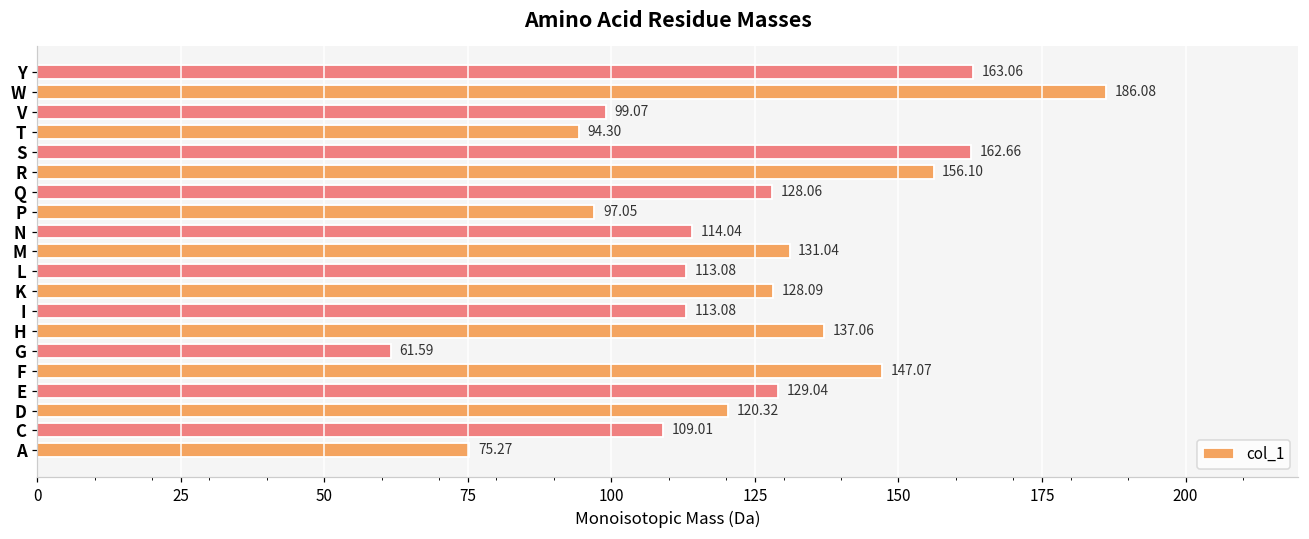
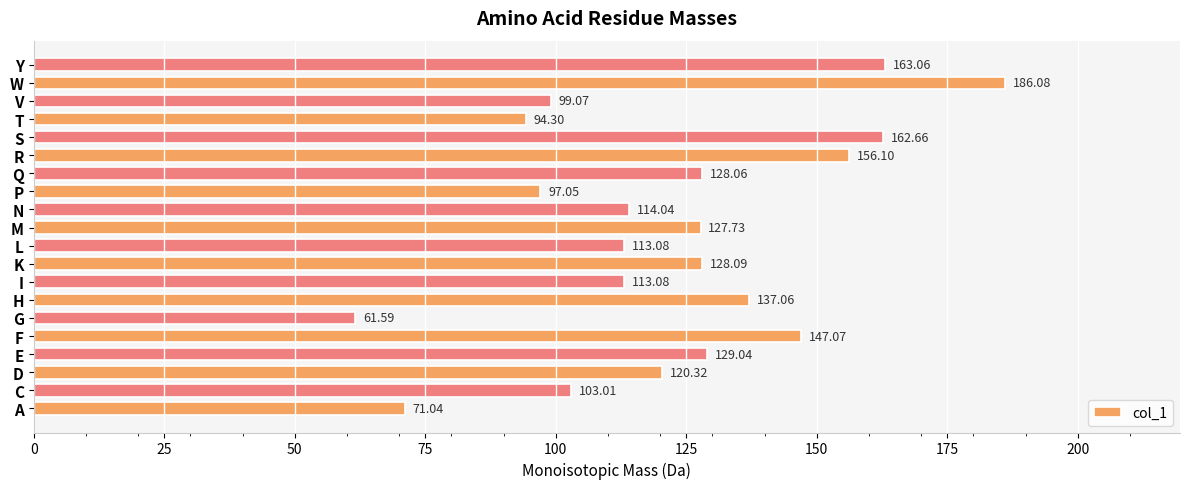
  {
    "Y": 163.06,
    "W": 186.08,
    "V": 99.07,
    "T": 94.30,
    "S": 162.66,
    "R": 156.10,
    "Q": 128.06,
    "P": 97.05,
    "N": 114.04,
-   "M": 131.04,
+   "M": 127.73,
    "L": 113.08,
    "K": 128.09,
    "I": 113.08,
    "H": 137.06,
    "G": 61.59,
    "F": 147.07,
    "E": 129.04,
    "D": 120.32,
-   "C": 109.01,
-   "A": 75.27
+   "C": 103.01,
+   "A": 71.04
  }
